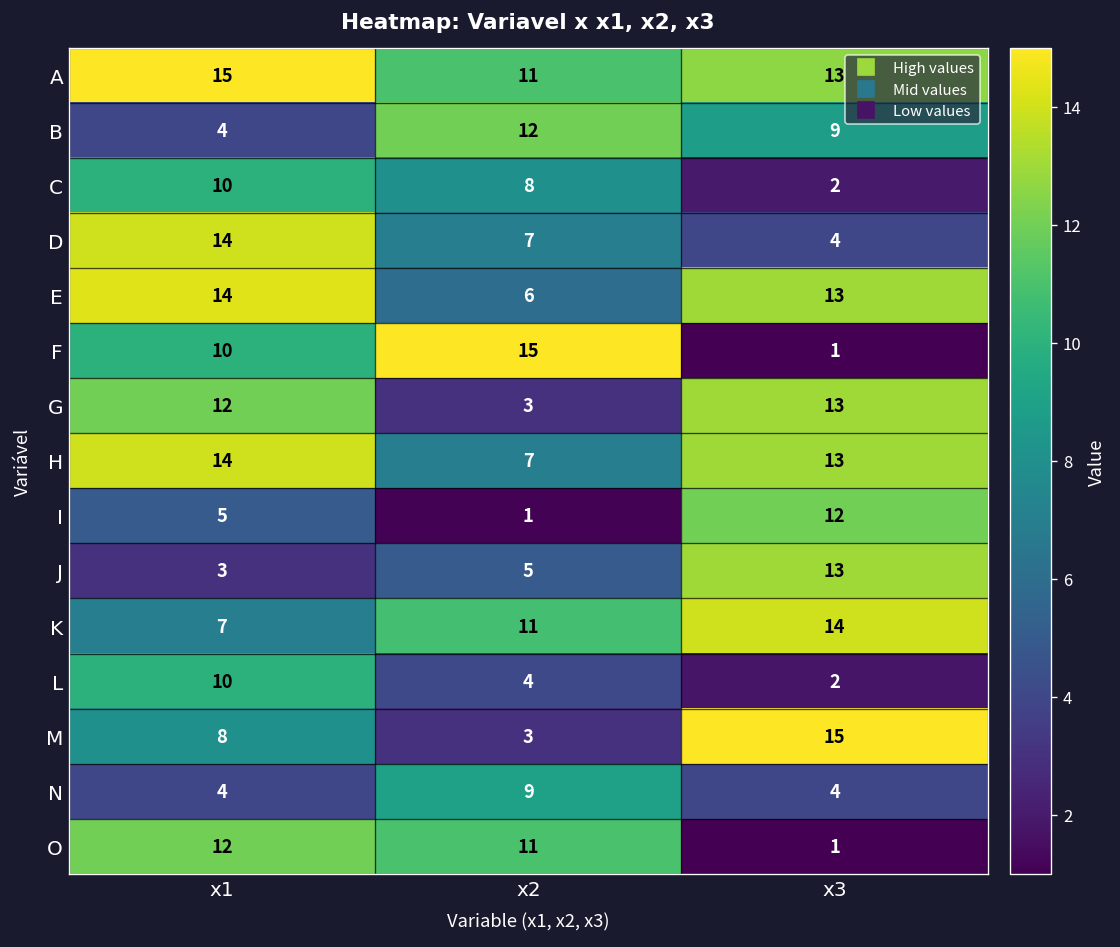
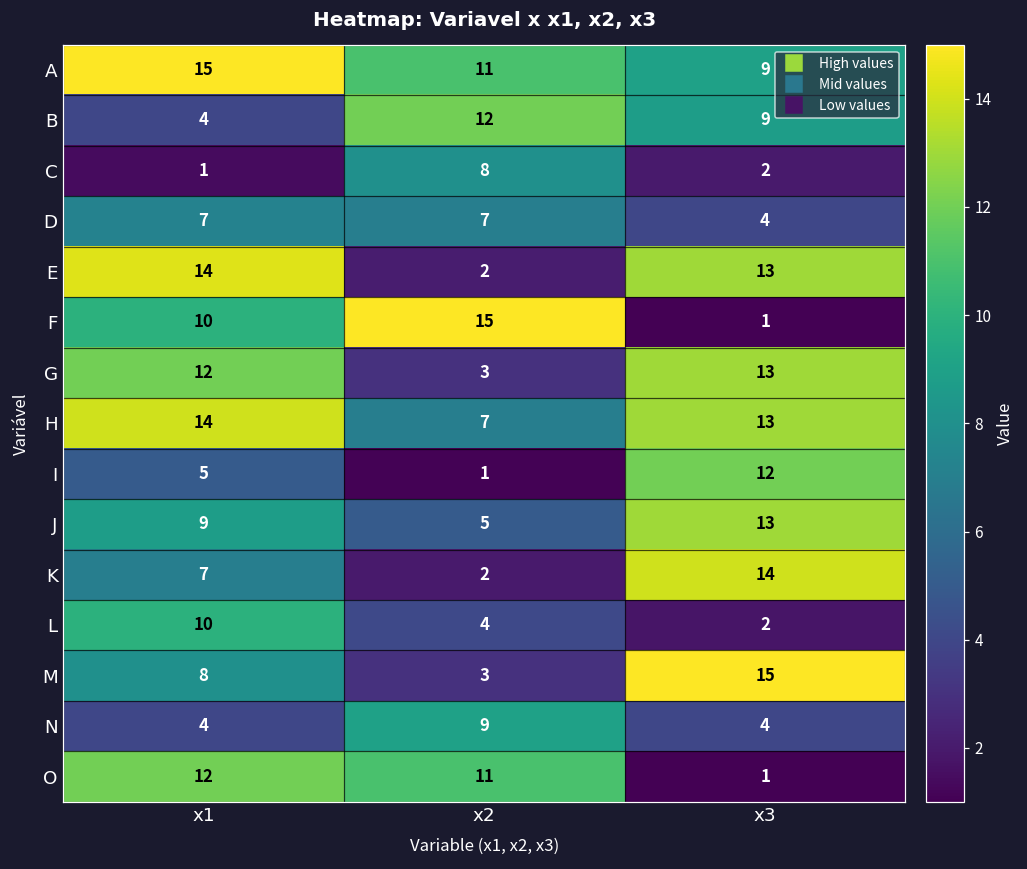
  {
    "A": {
      "x1": 15,
      "x2": 11,
-     "x3": 13
+     "x3": 9
    },
    "B": {
      "x1": 4,
      "x2": 12,
      "x3": 9
    },
    "C": {
-     "x1": 10,
+     "x1": 1,
      "x2": 8,
      "x3": 2
    },
    "D": {
-     "x1": 14,
+     "x1": 7,
      "x2": 7,
      "x3": 4
    },
    "E": {
      "x1": 14,
-     "x2": 6,
+     "x2": 2,
      "x3": 13
    },
    "F": {
      "x1": 10,
      "x2": 15,
      "x3": 1
    },
    "G": {
      "x1": 12,
      "x2": 3,
      "x3": 13
    },
    "H": {
      "x1": 14,
      "x2": 7,
      "x3": 13
    },
    "I": {
      "x1": 5,
      "x2": 1,
      "x3": 12
    },
    "J": {
-     "x1": 3,
+     "x1": 9,
      "x2": 5,
      "x3": 13
    },
    "K": {
      "x1": 7,
-     "x2": 11,
+     "x2": 2,
      "x3": 14
    },
    "L": {
      "x1": 10,
      "x2": 4,
      "x3": 2
    },
    "M": {
      "x1": 8,
      "x2": 3,
      "x3": 15
    },
    "N": {
      "x1": 4,
      "x2": 9,
      "x3": 4
    },
    "O": {
      "x1": 12,
      "x2": 11,
      "x3": 1
    }
  }
